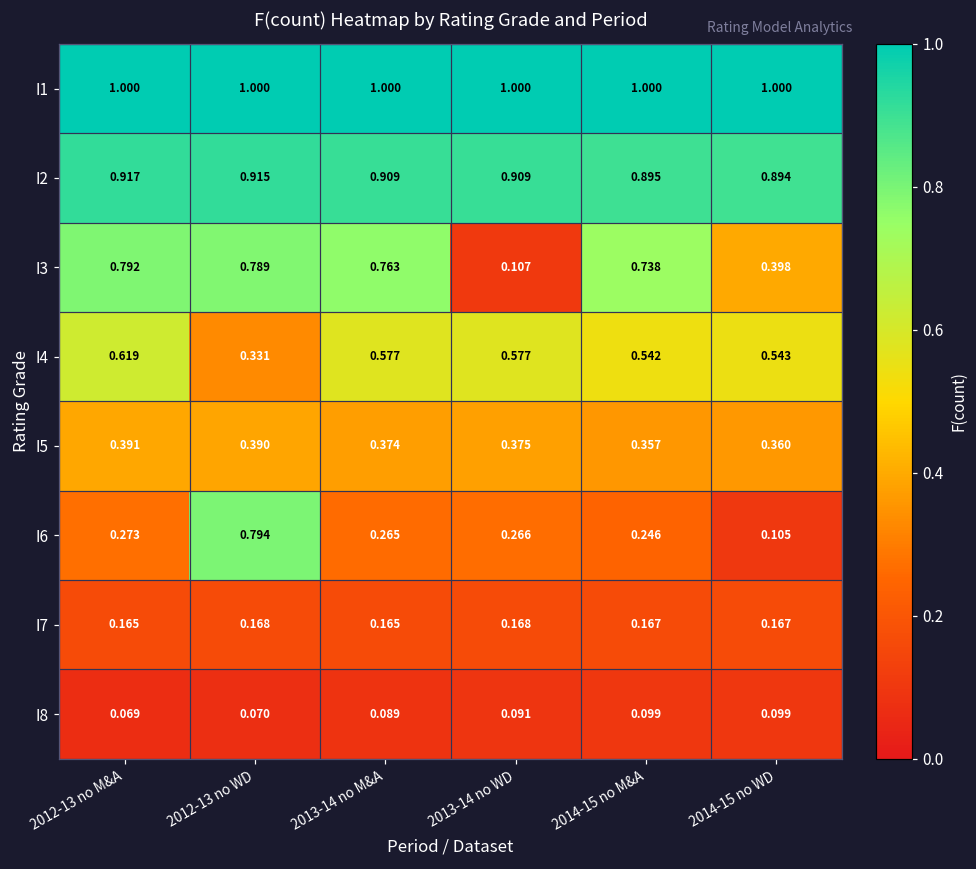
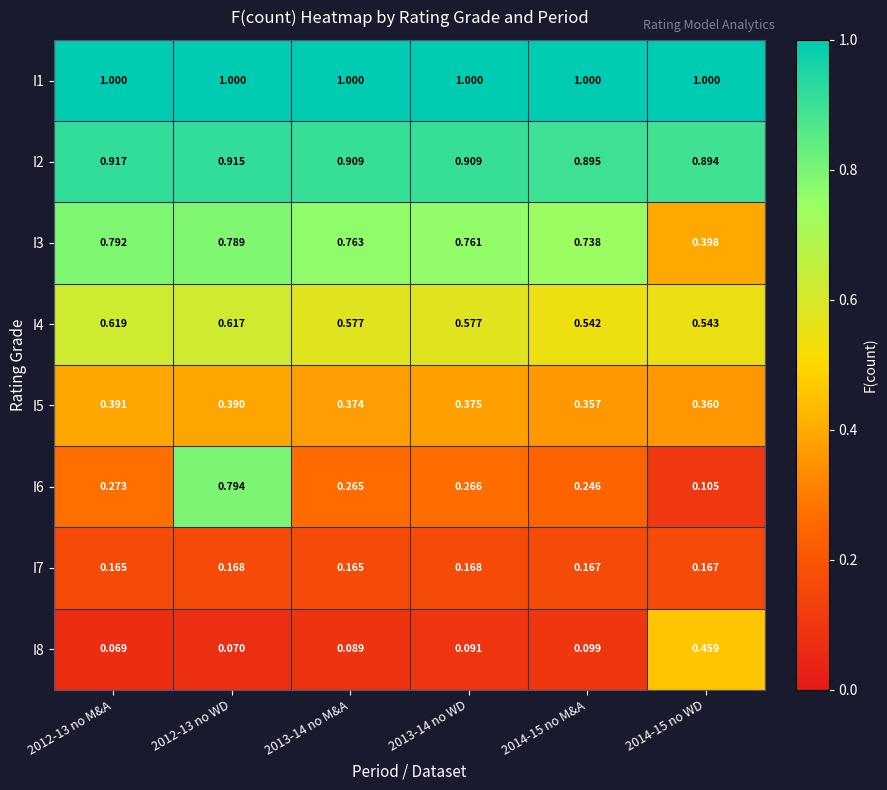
  {
    "I1": {
      "2012-13 no M&A": 1.000,
      "2012-13 no WD": 1.000,
      "2013-14 no M&A": 1.000,
      "2013-14 no WD": 1.000,
      "2014-15 no M&A": 1.000,
      "2014-15 no WD": 1.000
    },
    "I2": {
      "2012-13 no M&A": 0.917,
      "2012-13 no WD": 0.915,
      "2013-14 no M&A": 0.909,
      "2013-14 no WD": 0.909,
      "2014-15 no M&A": 0.895,
      "2014-15 no WD": 0.894
    },
    "I3": {
      "2012-13 no M&A": 0.792,
      "2012-13 no WD": 0.789,
      "2013-14 no M&A": 0.763,
-     "2013-14 no WD": 0.107,
+     "2013-14 no WD": 0.761,
      "2014-15 no M&A": 0.738,
      "2014-15 no WD": 0.398
    },
    "I4": {
      "2012-13 no M&A": 0.619,
-     "2012-13 no WD": 0.331,
+     "2012-13 no WD": 0.617,
      "2013-14 no M&A": 0.577,
      "2013-14 no WD": 0.577,
      "2014-15 no M&A": 0.542,
      "2014-15 no WD": 0.543
    },
    "I5": {
      "2012-13 no M&A": 0.391,
      "2012-13 no WD": 0.390,
      "2013-14 no M&A": 0.374,
      "2013-14 no WD": 0.375,
      "2014-15 no M&A": 0.357,
      "2014-15 no WD": 0.360
    },
    "I6": {
      "2012-13 no M&A": 0.273,
      "2012-13 no WD": 0.794,
      "2013-14 no M&A": 0.265,
      "2013-14 no WD": 0.266,
      "2014-15 no M&A": 0.246,
      "2014-15 no WD": 0.105
    },
    "I7": {
      "2012-13 no M&A": 0.165,
      "2012-13 no WD": 0.168,
      "2013-14 no M&A": 0.165,
      "2013-14 no WD": 0.168,
      "2014-15 no M&A": 0.167,
      "2014-15 no WD": 0.167
    },
    "I8": {
      "2012-13 no M&A": 0.069,
      "2012-13 no WD": 0.070,
      "2013-14 no M&A": 0.089,
      "2013-14 no WD": 0.091,
      "2014-15 no M&A": 0.099,
-     "2014-15 no WD": 0.099
+     "2014-15 no WD": 0.459
    }
  }
